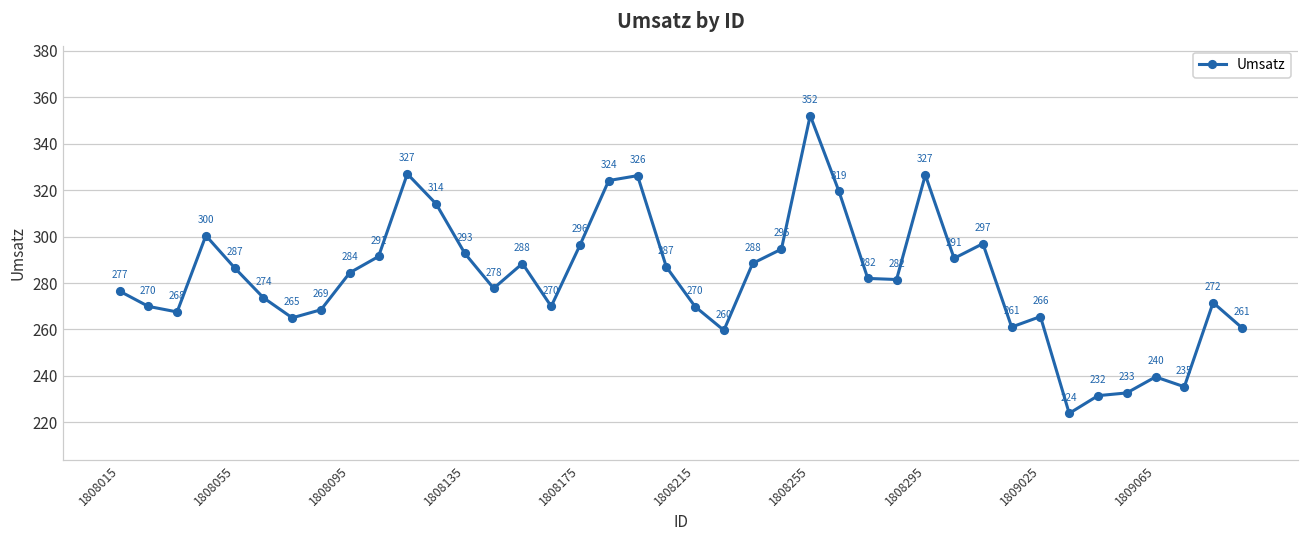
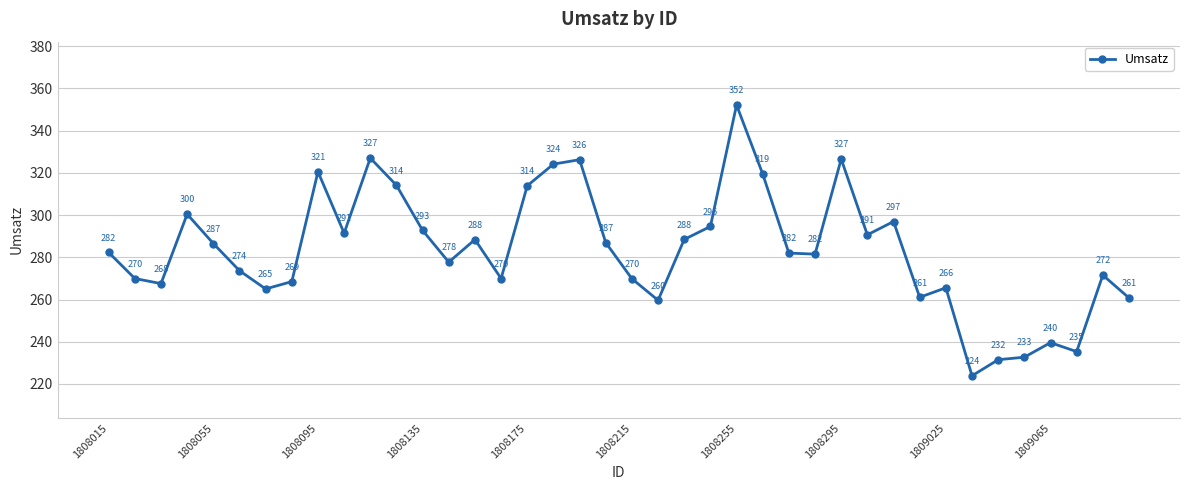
  {
-   "1808015": 277,
+   "1808015": 282,
    "1808055": 287,
-   "1808095": 284,
+   "1808095": 321,
    "1808135": 293,
-   "1808175": 296,
+   "1808175": 314,
    "1808215": 270,
    "1808255": 352,
    "1808295": 327,
    "1809025": 266,
    "1809065": 240
  }
